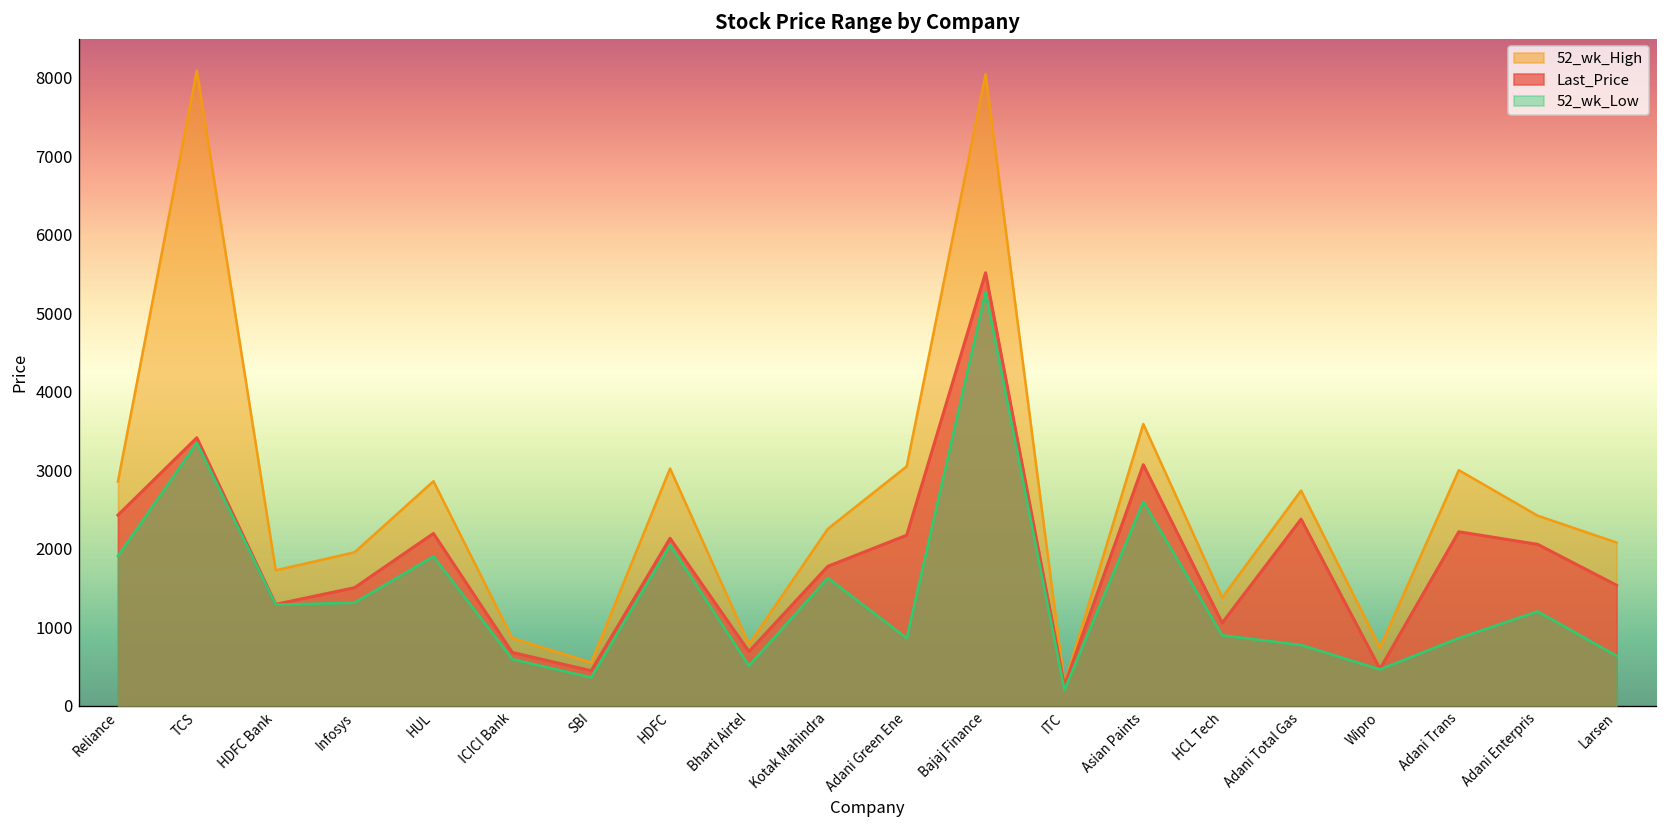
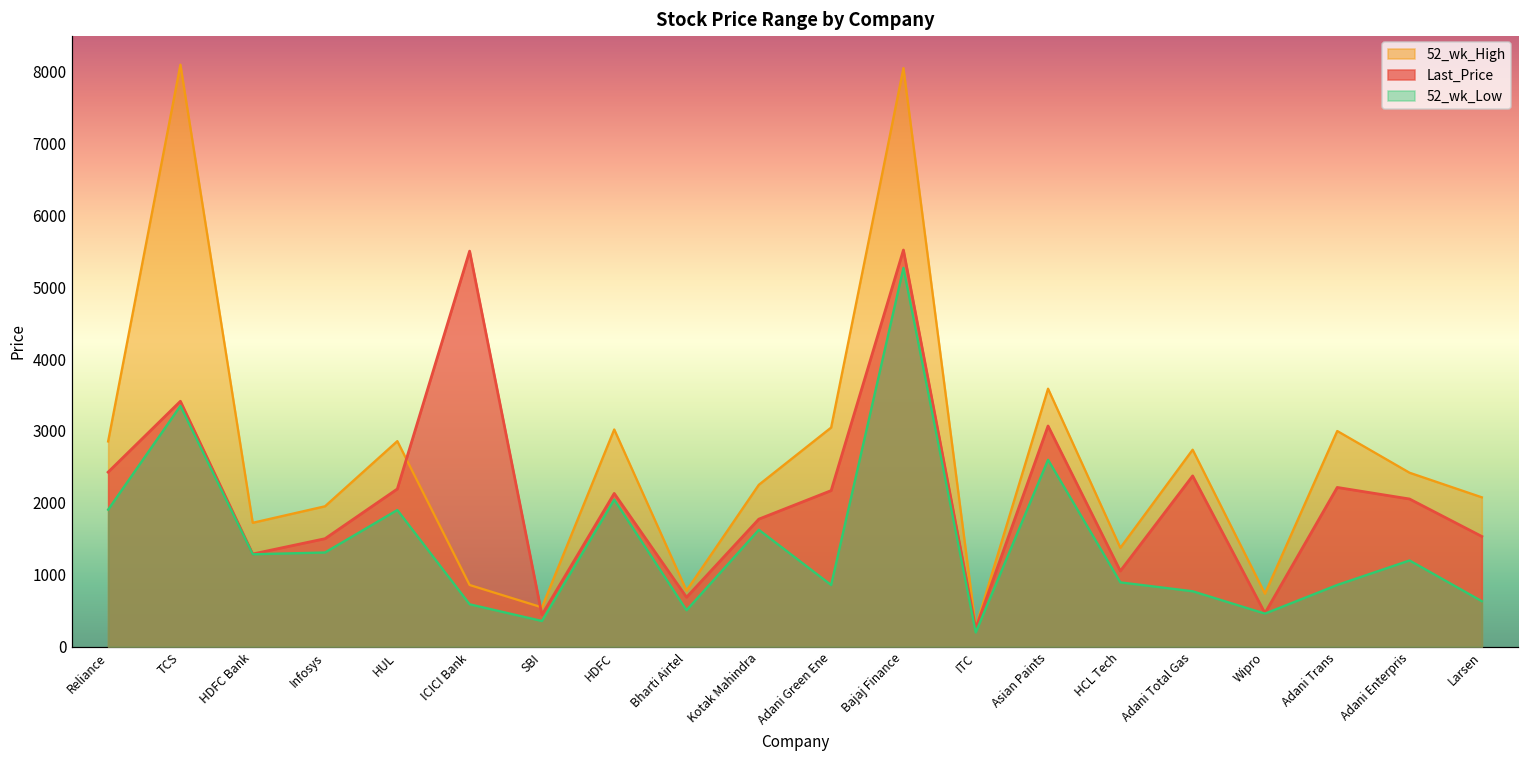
  {
    "52_wk_High": {
      "Reliance": 2900,
      "TCS": 8100,
      "HDFC Bank": 1700,
      "Infosys": 2000,
      "HUL": 2900,
      "ICICI Bank": 900,
      "SBI": 500,
      "HDFC": 3000,
      "Bharti Airtel": 800,
      "Kotak Mahindra": 2300,
      "Adani Green Ene": 3000,
      "Bajaj Finance": 8000,
      "Asian Paints": 3600,
      "HCL Tech": 1400,
      "Adani Total Gas": 2700,
      "Wipro": 700,
      "Adani Trans": 3000,
      "Adani Enterpris": 2400,
      "Larsen": 2100
    },
    "Last_Price": {
      "Reliance": 2400,
      "TCS": 3400,
      "Infosys": 1500,
      "HUL": 2200,
-     "ICICI Bank": 700,
+     "ICICI Bank": 5500,
      "SBI": 400,
      "HDFC": 2100,
      "Bharti Airtel": 700,
      "Kotak Mahindra": 1800,
      "Adani Green Ene": 2200,
      "Bajaj Finance": 5500,
      "Asian Paints": 3100,
      "HCL Tech": 1100,
      "Adani Total Gas": 2400,
      "Adani Trans": 2200,
      "Adani Enterpris": 2100,
      "Larsen": 1500
    },
    "52_wk_Low": {
      "Reliance": 1900,
      "TCS": 3300,
      "Infosys": 1300,
      "HUL": 1900,
      "ICICI Bank": 600,
      "SBI": 400,
      "HDFC": 2000,
      "Bharti Airtel": 500,
      "Kotak Mahindra": 1600,
      "Adani Green Ene": 900,
      "Bajaj Finance": 5300,
      "ITC": 200,
      "Asian Paints": 2600,
      "HCL Tech": 900,
      "Adani Total Gas": 800,
      "Adani Trans": 900,
      "Adani Enterpris": 1200,
      "Larsen": 600
    }
  }
